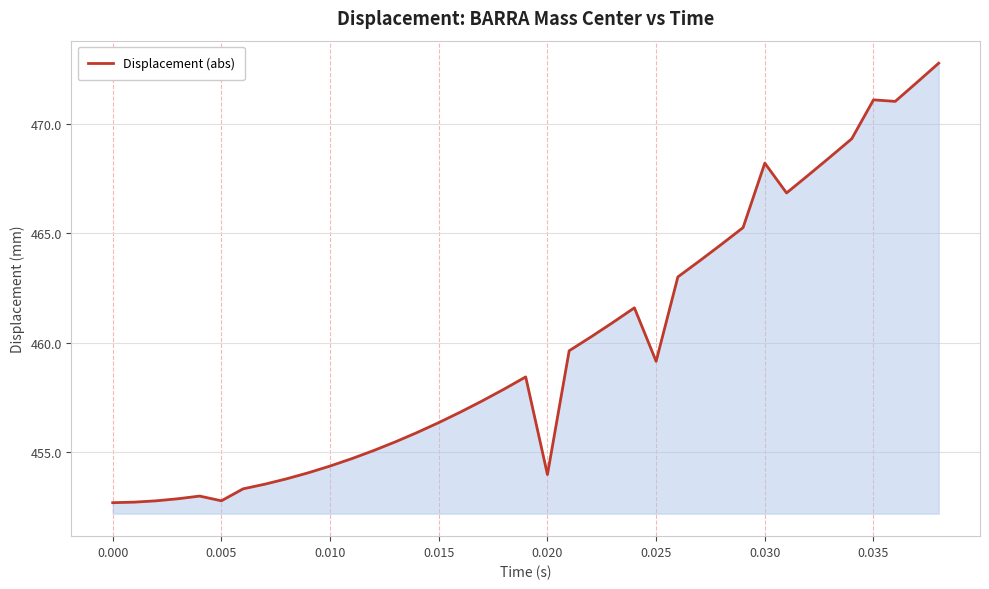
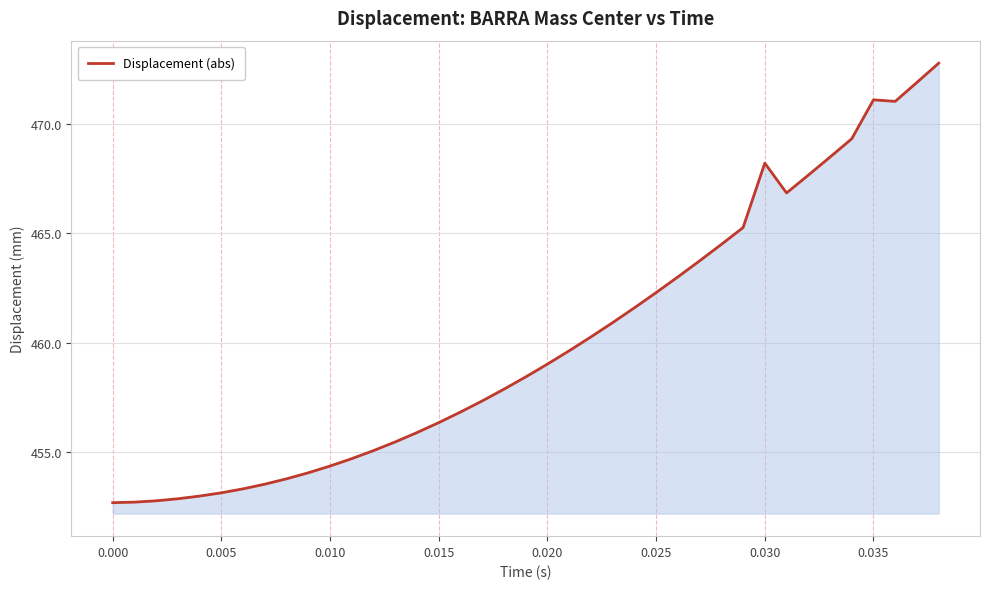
  {
    "0.000": 452.7,
-   "0.005": 452.8,
+   "0.005": 453.2,
    "0.010": 454.4,
    "0.015": 456.4,
-   "0.020": 454.0,
-   "0.025": 459.2,
+   "0.020": 459.0,
+   "0.025": 462.3,
    "0.030": 468.2,
    "0.035": 471.1
  }
